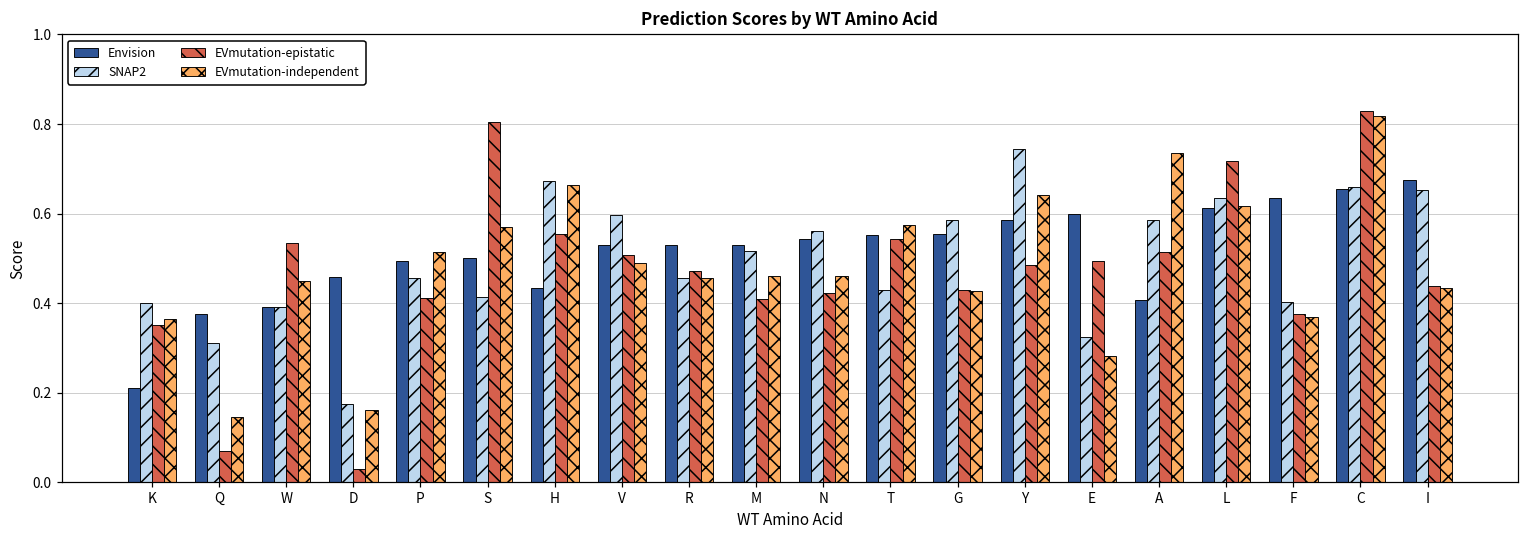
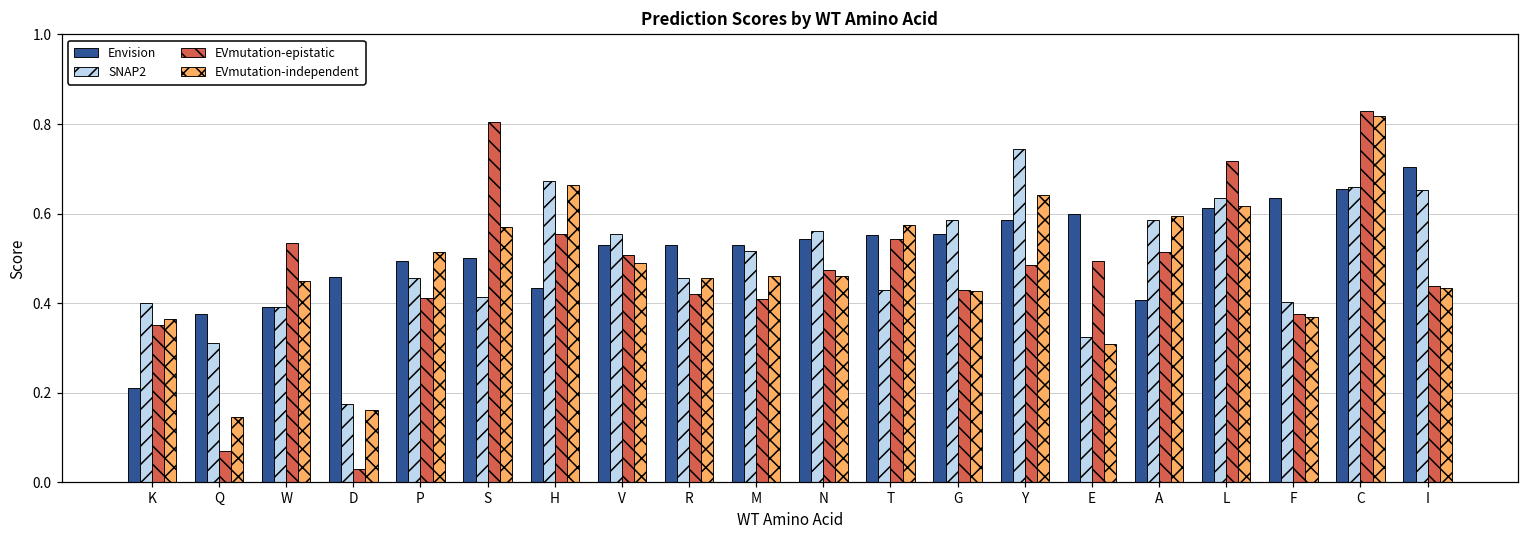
  {
    "Envision": {
      "K": 0.21,
      "Q": 0.38,
      "W": 0.39,
      "D": 0.46,
      "P": 0.49,
      "S": 0.50,
      "H": 0.43,
      "V": 0.53,
      "R": 0.53,
      "M": 0.53,
      "N": 0.54,
      "T": 0.55,
      "G": 0.55,
      "Y": 0.59,
      "E": 0.60,
      "A": 0.41,
      "L": 0.61,
      "F": 0.64,
      "C": 0.66,
-     "I": 0.68
+     "I": 0.70
    },
    "SNAP2": {
      "K": 0.40,
      "Q": 0.31,
      "W": 0.39,
      "D": 0.17,
      "P": 0.46,
      "S": 0.41,
      "H": 0.67,
-     "V": 0.60,
+     "V": 0.56,
      "R": 0.46,
      "M": 0.52,
      "N": 0.56,
      "T": 0.43,
      "G": 0.59,
      "Y": 0.74,
      "E": 0.32,
      "A": 0.58,
      "L": 0.63,
      "F": 0.40,
      "C": 0.66,
      "I": 0.65
    },
    "EVmutation-epistatic": {
      "K": 0.35,
      "Q": 0.07,
      "W": 0.53,
      "D": 0.03,
      "P": 0.41,
      "S": 0.80,
      "H": 0.55,
      "V": 0.51,
-     "R": 0.47,
+     "R": 0.42,
      "M": 0.41,
-     "N": 0.42,
+     "N": 0.47,
      "T": 0.54,
      "G": 0.43,
      "Y": 0.49,
      "E": 0.49,
      "A": 0.51,
      "L": 0.72,
      "F": 0.37,
      "C": 0.83,
      "I": 0.44
    },
    "EVmutation-independent": {
      "K": 0.36,
      "Q": 0.14,
      "W": 0.45,
      "D": 0.16,
      "P": 0.51,
      "S": 0.57,
      "H": 0.66,
      "V": 0.49,
      "R": 0.46,
      "M": 0.46,
      "N": 0.46,
      "T": 0.57,
      "G": 0.43,
      "Y": 0.64,
-     "E": 0.28,
-     "A": 0.73,
+     "E": 0.31,
+     "A": 0.59,
      "L": 0.62,
      "F": 0.37,
      "C": 0.82,
      "I": 0.43
    }
  }
